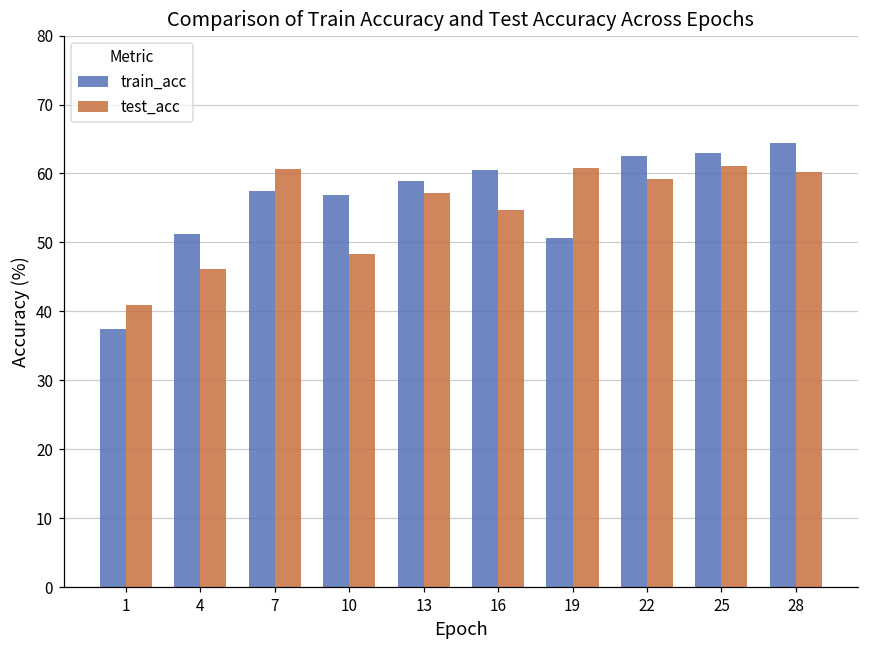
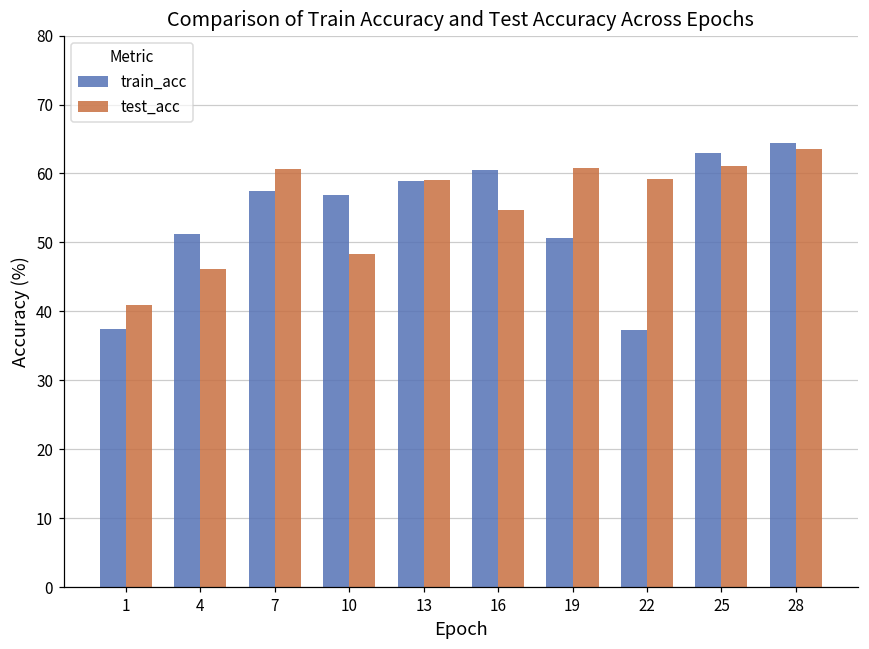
  {
    "train_acc": {
      "1": 37,
      "4": 51,
      "7": 57,
      "10": 57,
      "13": 59,
      "16": 61,
      "19": 51,
-     "22": 63,
+     "22": 37,
      "25": 63,
      "28": 64
    },
    "test_acc": {
      "1": 41,
      "4": 46,
      "7": 61,
      "10": 48,
-     "13": 57,
+     "13": 59,
      "16": 55,
      "19": 61,
      "22": 59,
      "25": 61,
-     "28": 60
+     "28": 64
    }
  }
